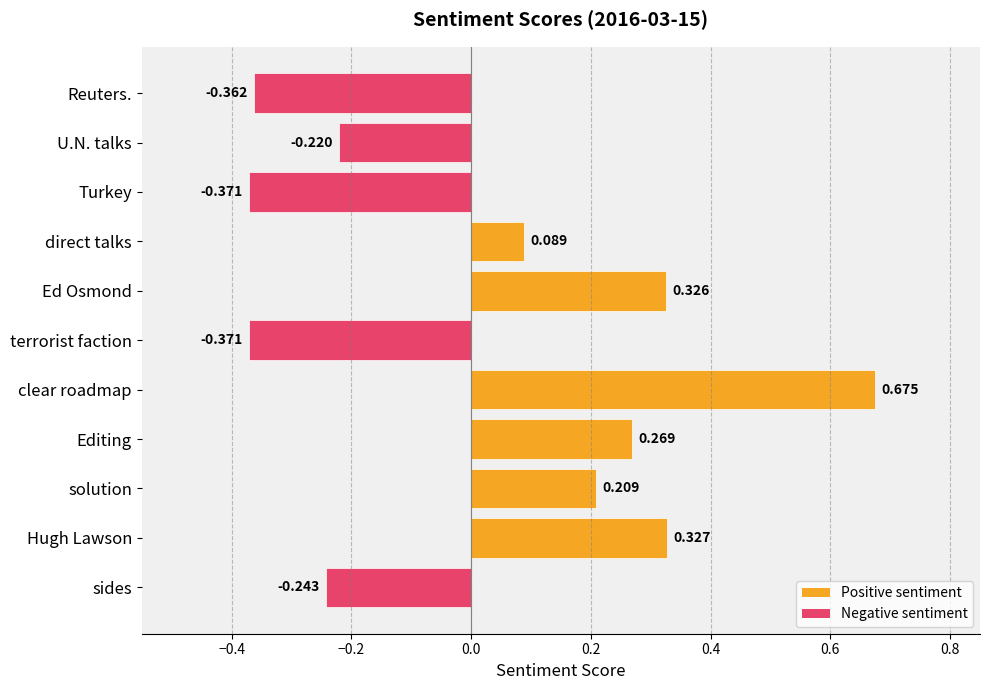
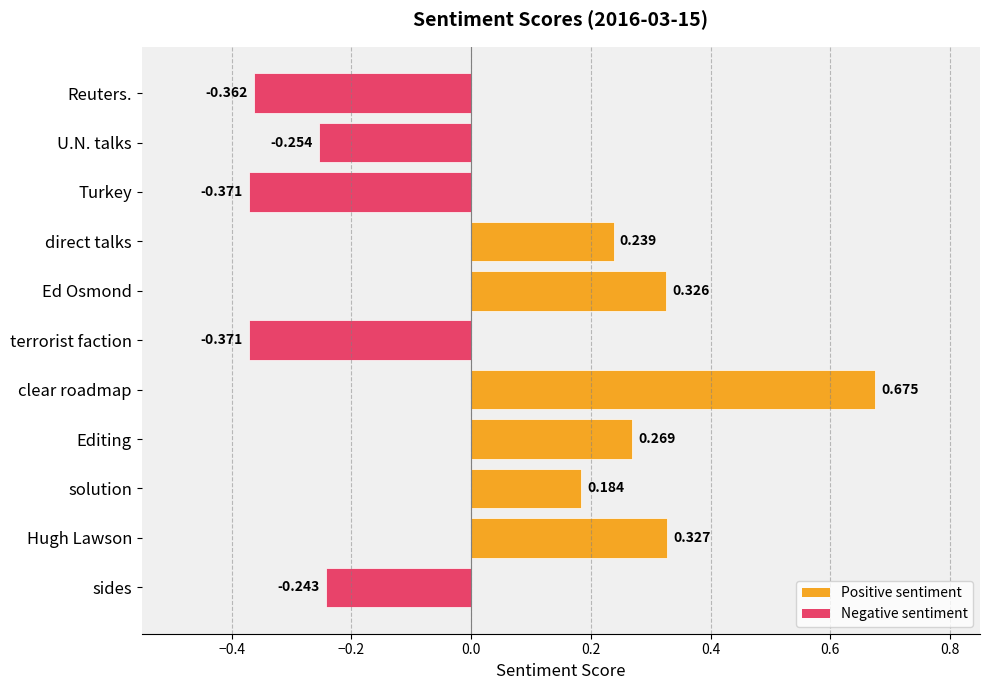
  {
    "Reuters.": -0.362,
-   "U.N. talks": -0.220,
+   "U.N. talks": -0.254,
    "Turkey": -0.371,
-   "direct talks": 0.089,
+   "direct talks": 0.239,
    "Ed Osmond": 0.326,
    "terrorist faction": -0.371,
    "clear roadmap": 0.675,
    "Editing": 0.269,
-   "solution": 0.209,
+   "solution": 0.184,
    "Hugh Lawson": 0.327,
    "sides": -0.243
  }
